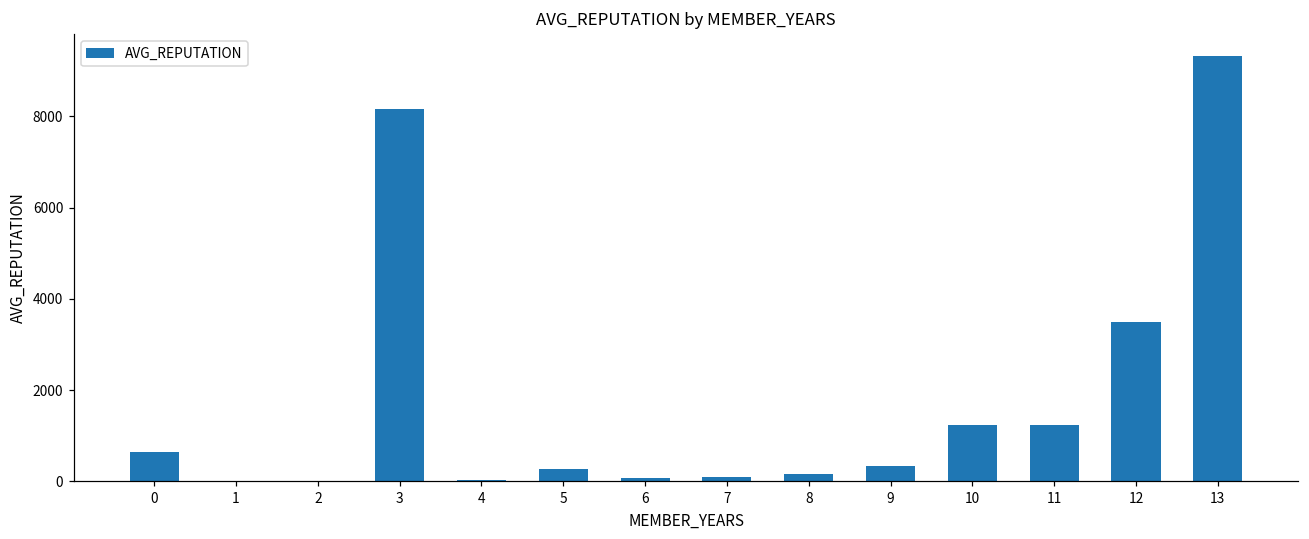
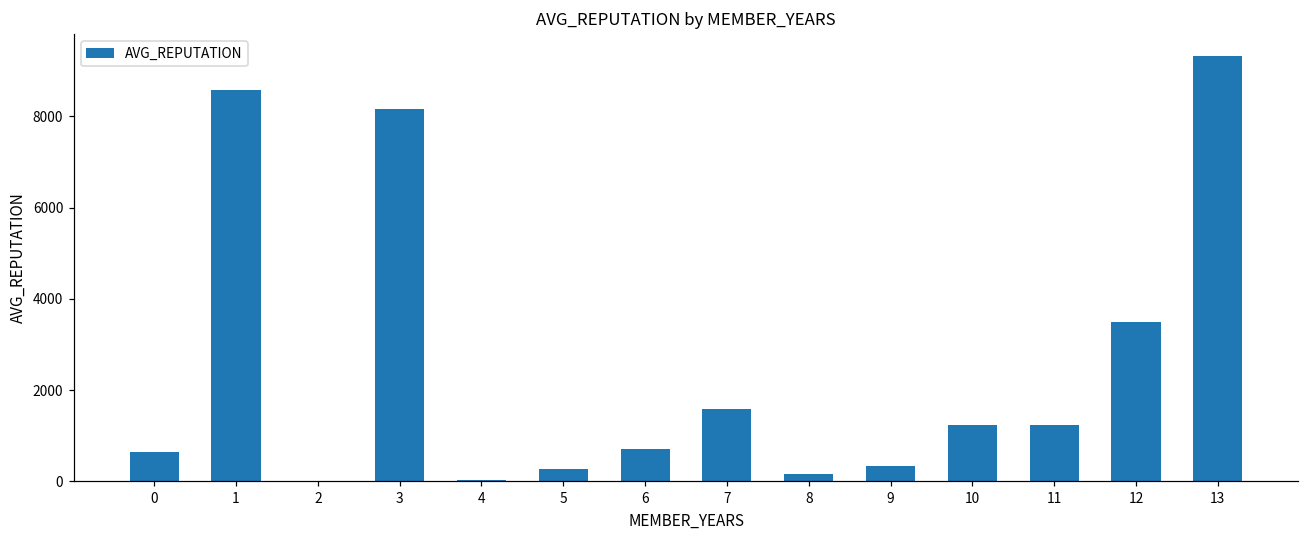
  {
    "0": 600,
-   "1": 0,
+   "1": 8600,
    "3": 8200,
    "5": 300,
-   "6": 100,
-   "7": 100,
+   "6": 700,
+   "7": 1600,
    "8": 200,
    "9": 300,
    "10": 1200,
    "11": 1200,
    "12": 3500,
    "13": 9300
  }
